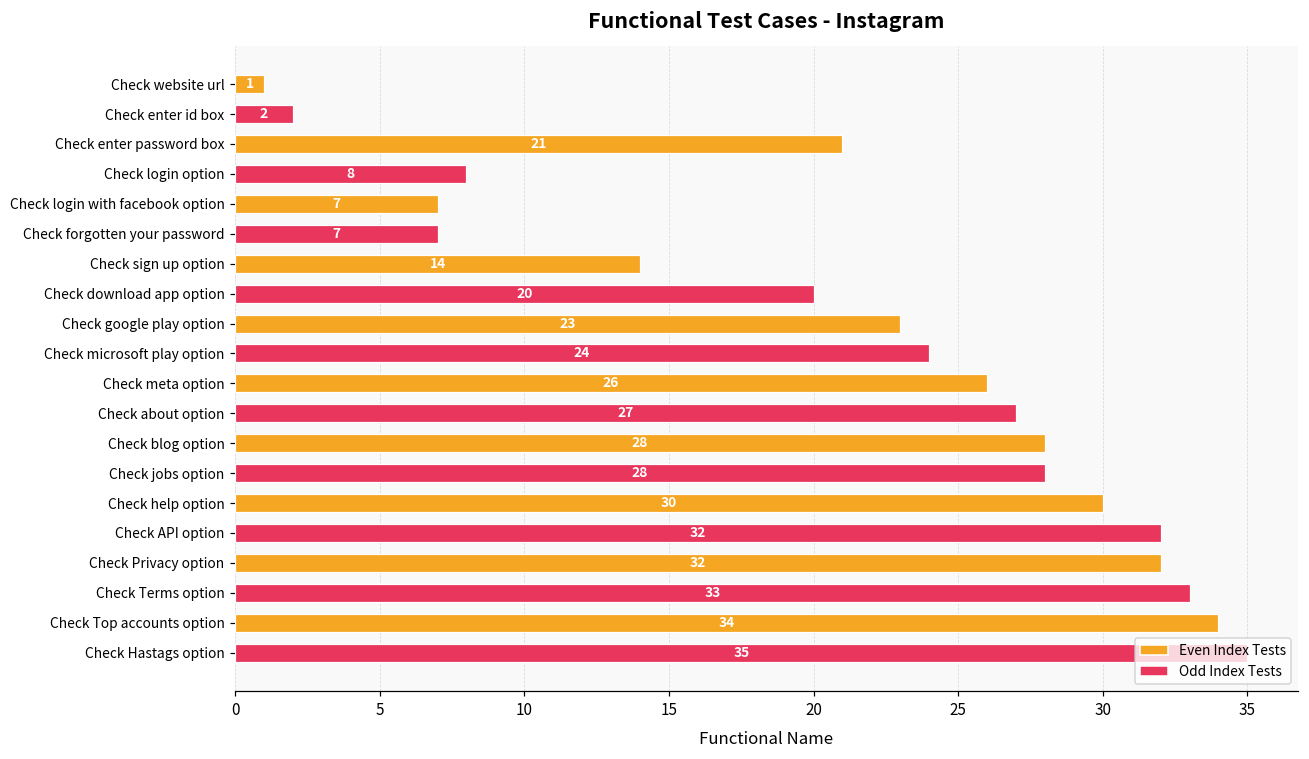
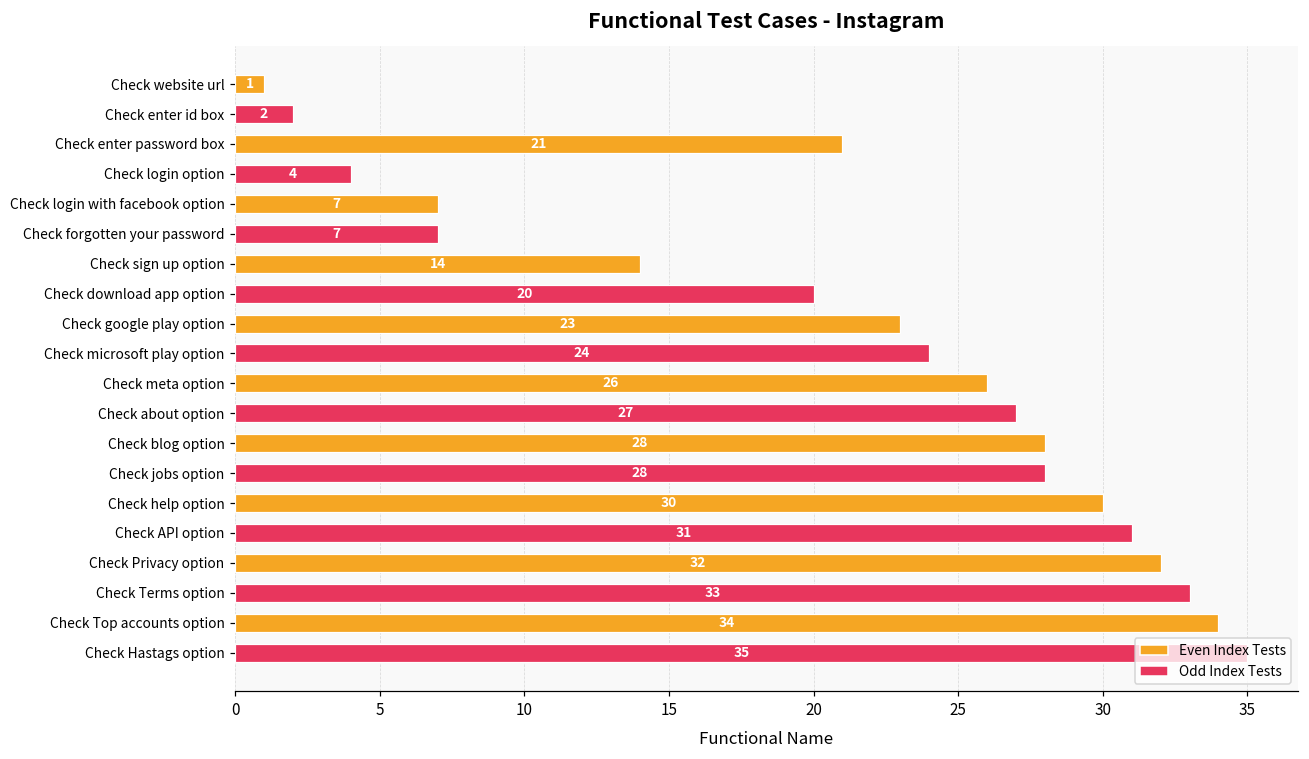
  {
    "Check website url": 1,
    "Check enter id box": 2,
    "Check enter password box": 21,
-   "Check login option": 8,
+   "Check login option": 4,
    "Check login with facebook option": 7,
    "Check forgotten your password": 7,
    "Check sign up option": 14,
    "Check download app option": 20,
    "Check google play option": 23,
    "Check microsoft play option": 24,
    "Check meta option": 26,
    "Check about option": 27,
    "Check blog option": 28,
    "Check jobs option": 28,
    "Check help option": 30,
-   "Check API option": 32,
+   "Check API option": 31,
    "Check Privacy option": 32,
    "Check Terms option": 33,
    "Check Top accounts option": 34
  }
